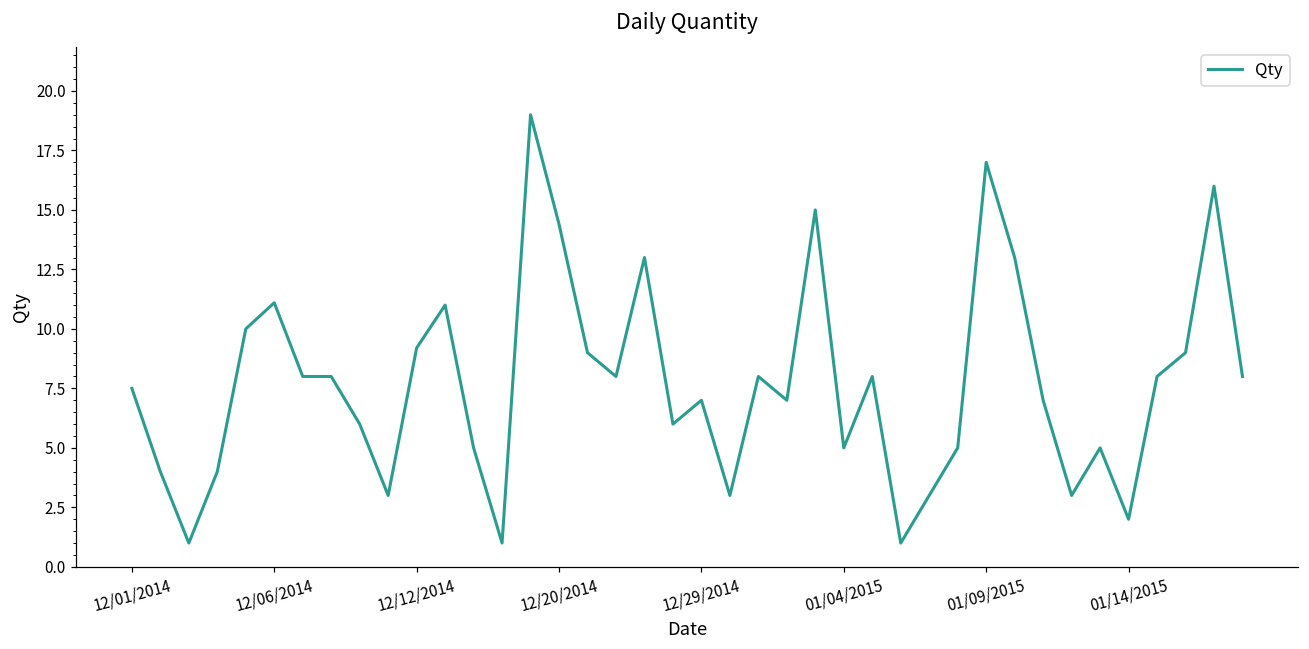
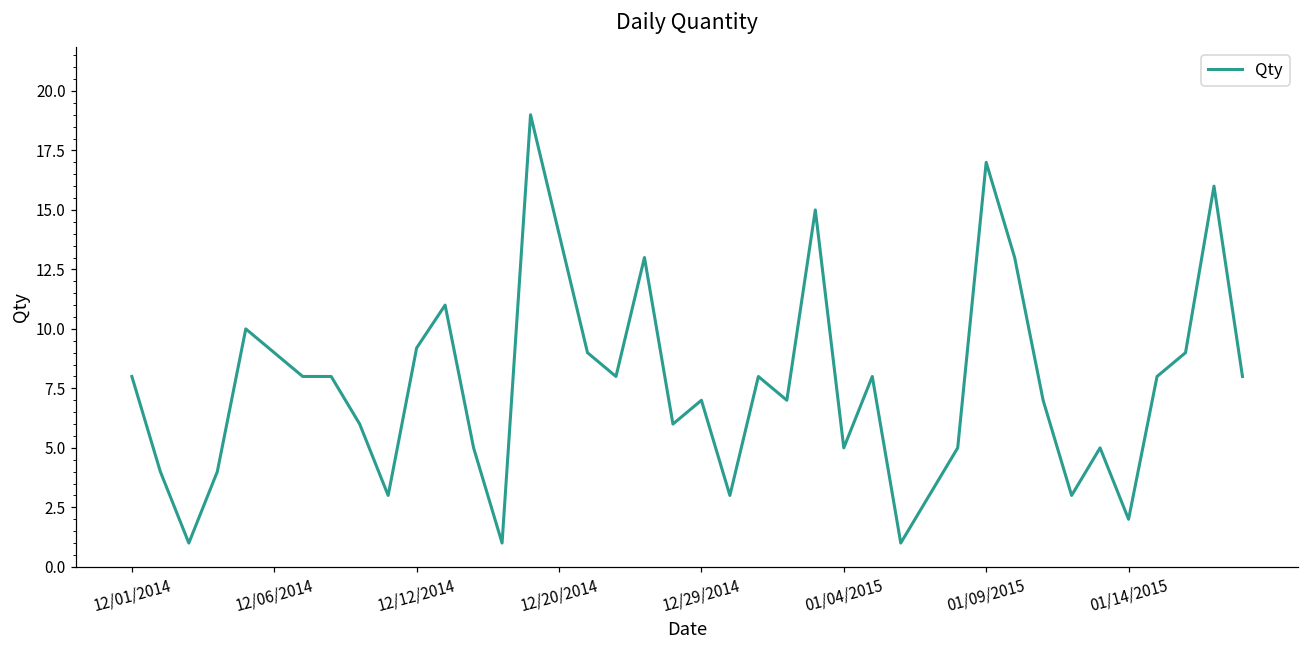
  {
-   "12/01/2014": 7.5,
-   "12/06/2014": 11.1,
+   "12/01/2014": 8.0,
+   "12/06/2014": 9.0,
    "12/12/2014": 9.2,
-   "12/20/2014": 14.4,
+   "12/20/2014": 14.0,
    "12/29/2014": 7.0,
    "01/04/2015": 5.0,
    "01/09/2015": 17.0,
    "01/14/2015": 2.0
  }
